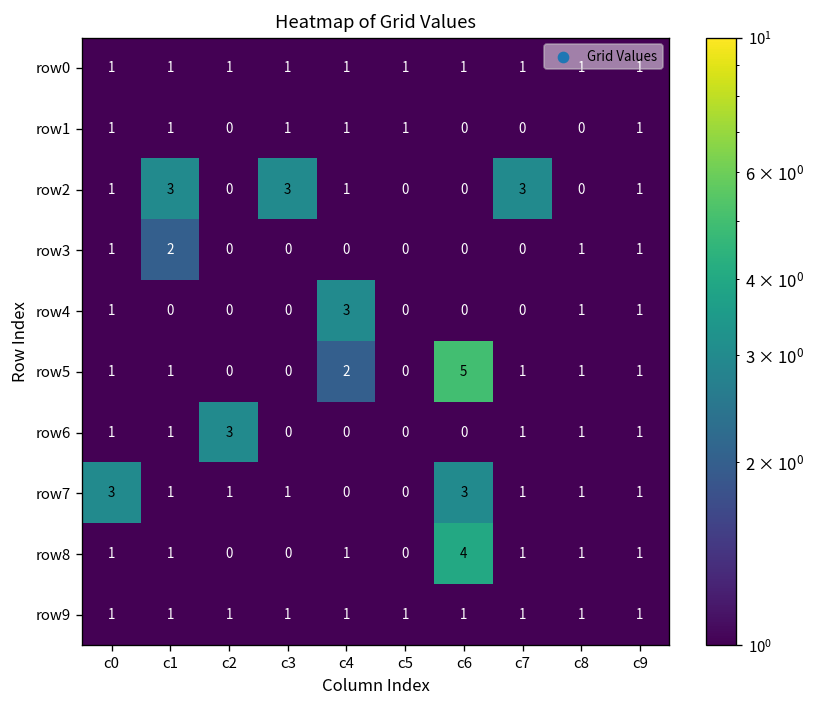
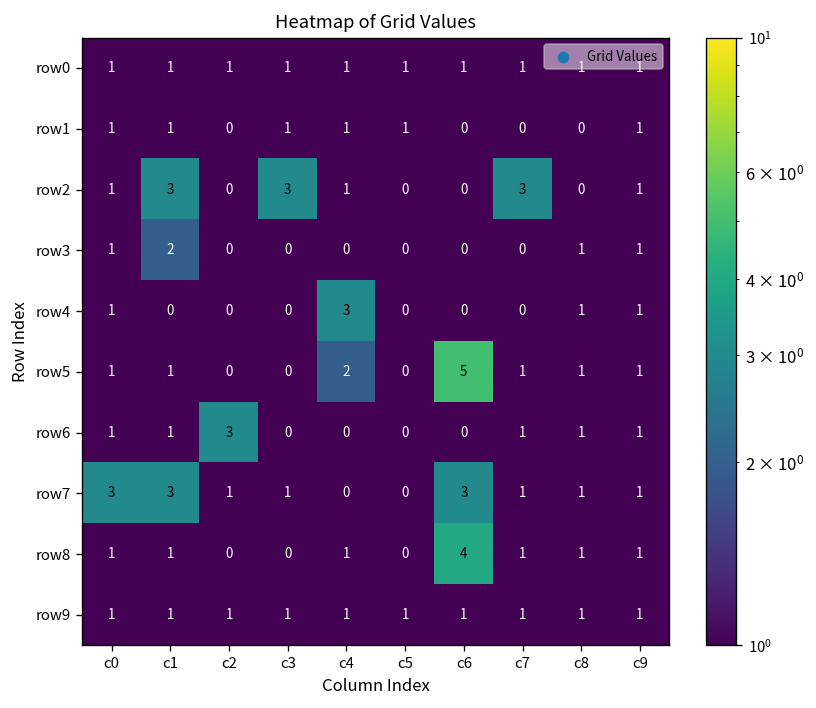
  {
    "row0": {
      "c0": 1,
      "c1": 1,
      "c2": 1,
      "c3": 1,
      "c4": 1,
      "c5": 1,
      "c6": 1,
      "c7": 1
    },
    "row1": {
      "c0": 1,
      "c1": 1,
      "c2": 0,
      "c3": 1,
      "c4": 1,
      "c5": 1,
      "c6": 0,
      "c7": 0,
      "c8": 0,
      "c9": 1
    },
    "row2": {
      "c0": 1,
      "c1": 3,
      "c2": 0,
      "c3": 3,
      "c4": 1,
      "c5": 0,
      "c6": 0,
      "c7": 3,
      "c8": 0,
      "c9": 1
    },
    "row3": {
      "c0": 1,
      "c1": 2,
      "c2": 0,
      "c3": 0,
      "c4": 0,
      "c5": 0,
      "c6": 0,
      "c7": 0,
      "c8": 1,
      "c9": 1
    },
    "row4": {
      "c0": 1,
      "c1": 0,
      "c2": 0,
      "c3": 0,
      "c4": 3,
      "c5": 0,
      "c6": 0,
      "c7": 0,
      "c8": 1,
      "c9": 1
    },
    "row5": {
      "c0": 1,
      "c1": 1,
      "c2": 0,
      "c3": 0,
      "c4": 2,
      "c5": 0,
      "c6": 5,
      "c7": 1,
      "c8": 1,
      "c9": 1
    },
    "row6": {
      "c0": 1,
      "c1": 1,
      "c2": 3,
      "c3": 0,
      "c4": 0,
      "c5": 0,
      "c6": 0,
      "c7": 1,
      "c8": 1,
      "c9": 1
    },
    "row7": {
      "c0": 3,
-     "c1": 1,
+     "c1": 3,
      "c2": 1,
      "c3": 1,
      "c4": 0,
      "c5": 0,
      "c6": 3,
      "c7": 1,
      "c8": 1,
      "c9": 1
    },
    "row8": {
      "c0": 1,
      "c1": 1,
      "c2": 0,
      "c3": 0,
      "c4": 1,
      "c5": 0,
      "c6": 4,
      "c7": 1,
      "c8": 1,
      "c9": 1
    },
    "row9": {
      "c0": 1,
      "c1": 1,
      "c2": 1,
      "c3": 1,
      "c4": 1,
      "c5": 1,
      "c6": 1,
      "c7": 1,
      "c8": 1,
      "c9": 1
    }
  }
